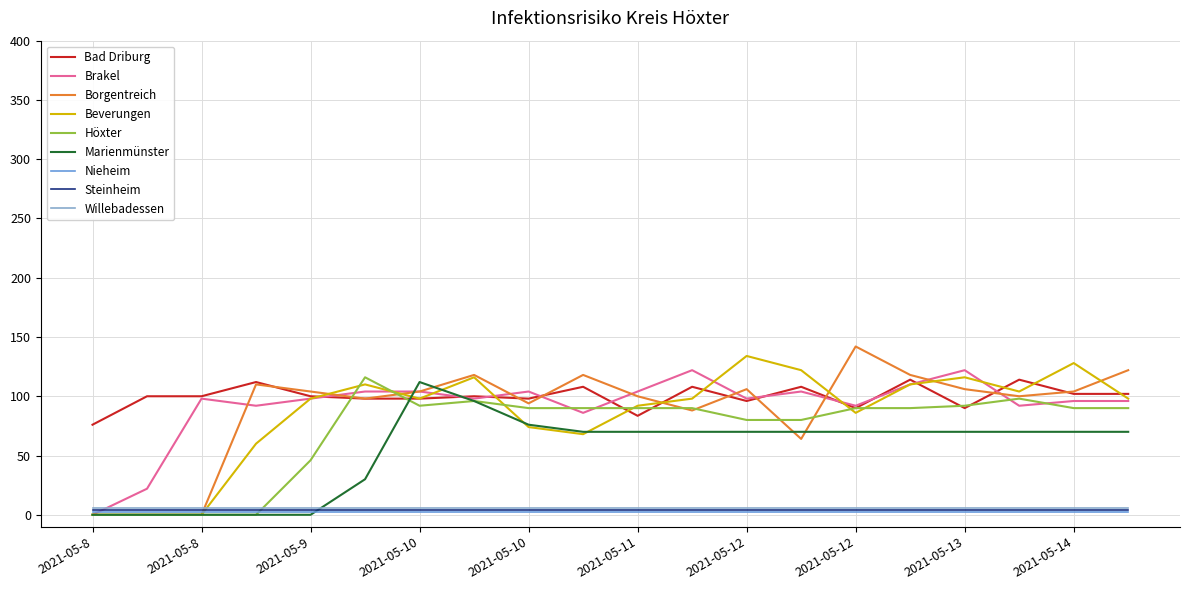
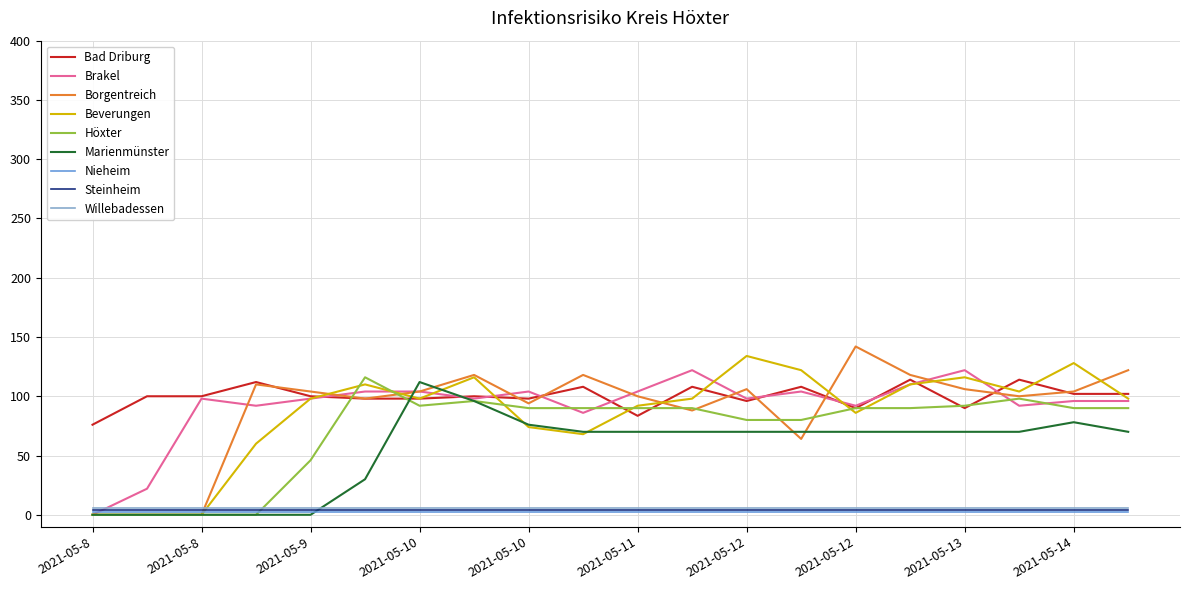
  {
    "Bad Driburg": {
      "2021-05-11": 84
    },
    "Brakel": {
      "2021-05-11": 104,
      "2021-05-13": 122,
      "2021-05-14": 96
    },
    "Borgentreich": {
      "2021-05-9": 104,
      "2021-05-11": 100,
      "2021-05-13": 106
    },
    "Beverungen": {
      "2021-05-13": 116,
      "2021-05-14": 128
    },
    "Höxter": {
      "2021-05-9": 46,
      "2021-05-14": 90
    },
    "Marienmünster": {
      "2021-05-11": 70,
      "2021-05-13": 70,
-     "2021-05-14": 70
+     "2021-05-14": 78
    }
  }
